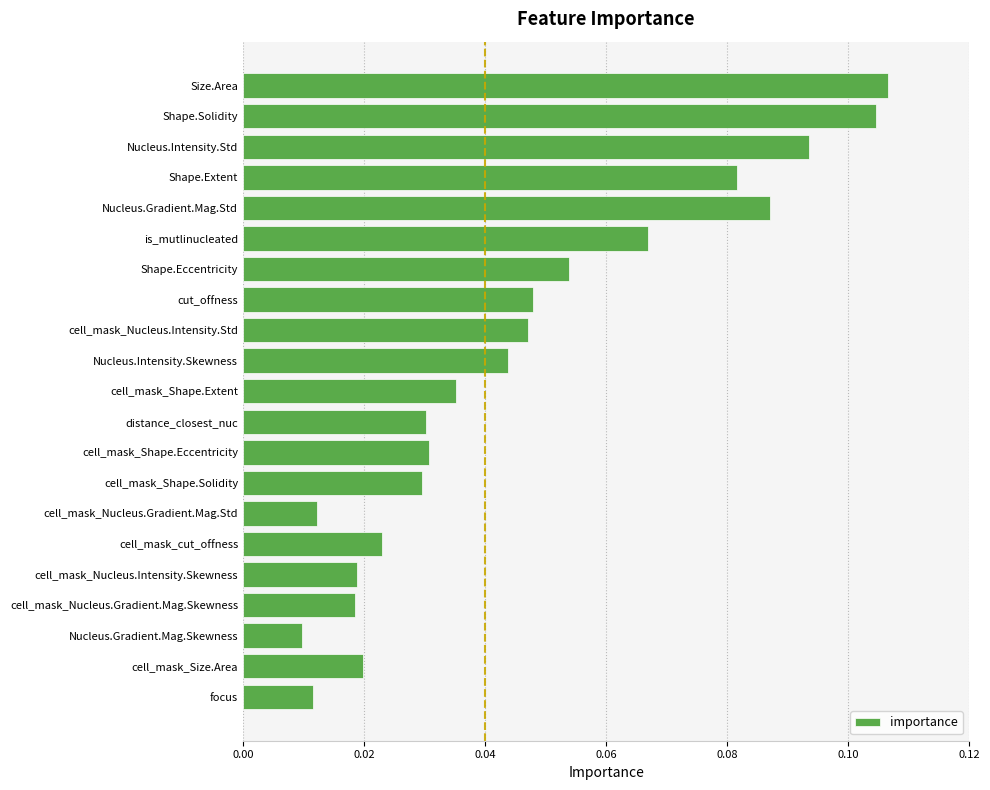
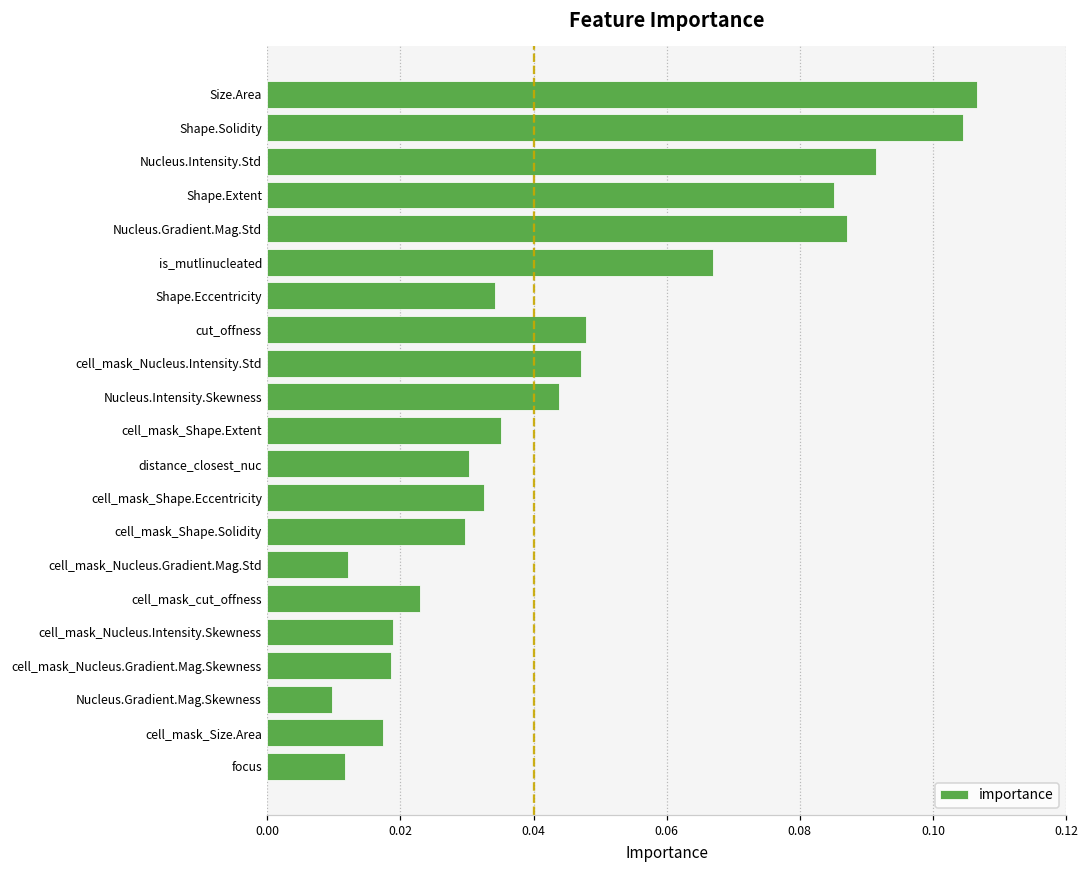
  {
    "Size.Area": 0.107,
    "Shape.Solidity": 0.105,
-   "Nucleus.Intensity.Std": 0.094,
-   "Shape.Extent": 0.082,
+   "Nucleus.Intensity.Std": 0.091,
+   "Shape.Extent": 0.085,
    "Nucleus.Gradient.Mag.Std": 0.087,
    "is_mutlinucleated": 0.067,
-   "Shape.Eccentricity": 0.054,
+   "Shape.Eccentricity": 0.034,
    "cut_offness": 0.048,
    "cell_mask_Nucleus.Intensity.Std": 0.047,
    "Nucleus.Intensity.Skewness": 0.044,
    "cell_mask_Shape.Extent": 0.035,
    "distance_closest_nuc": 0.030,
-   "cell_mask_Shape.Eccentricity": 0.031,
+   "cell_mask_Shape.Eccentricity": 0.033,
    "cell_mask_Shape.Solidity": 0.030,
    "cell_mask_Nucleus.Gradient.Mag.Std": 0.012,
    "cell_mask_cut_offness": 0.023,
    "cell_mask_Nucleus.Intensity.Skewness": 0.019,
    "cell_mask_Nucleus.Gradient.Mag.Skewness": 0.019,
    "Nucleus.Gradient.Mag.Skewness": 0.010,
-   "cell_mask_Size.Area": 0.020,
+   "cell_mask_Size.Area": 0.017,
    "focus": 0.012
  }
